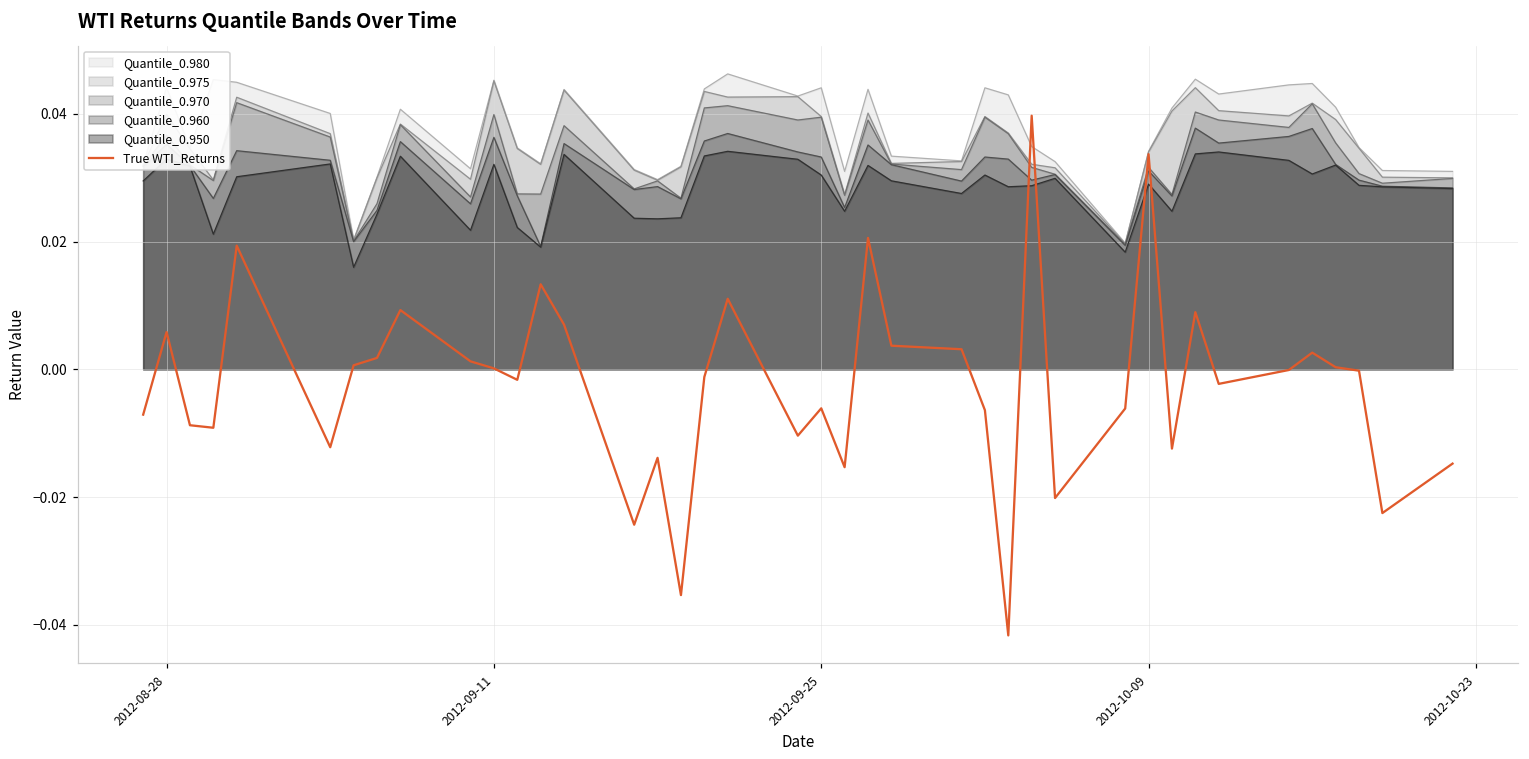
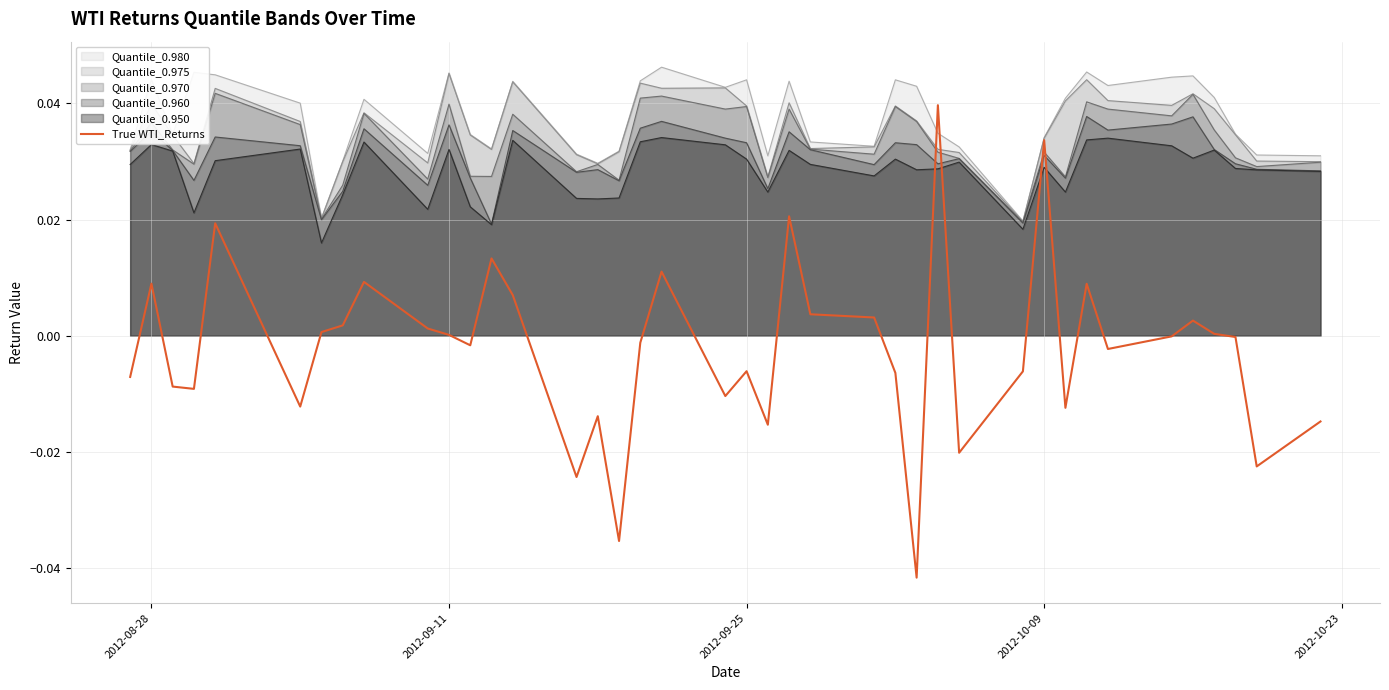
  {
    "True WTI_Returns": {
-     "2012-08-28": 0.006,
+     "2012-08-28": 0.009,
      "2012-09-11": 0.000,
      "2012-09-25": -0.006
    }
  }
